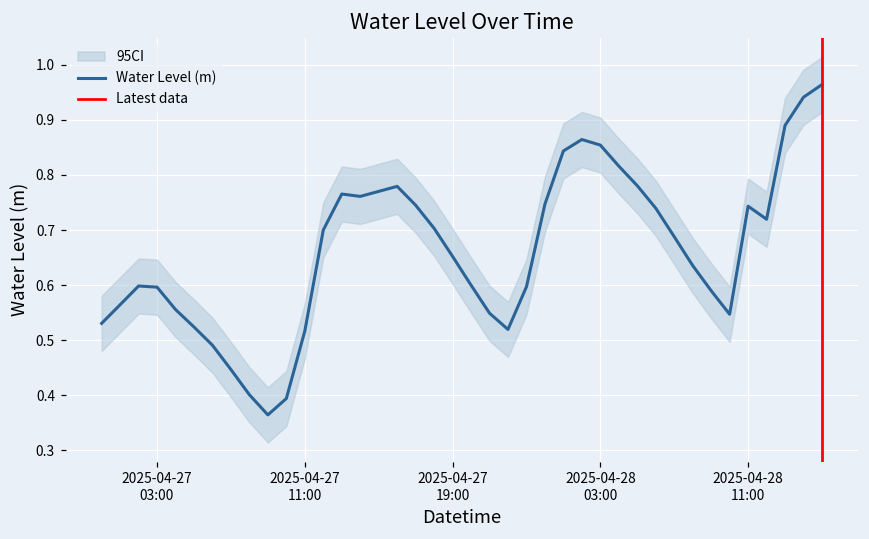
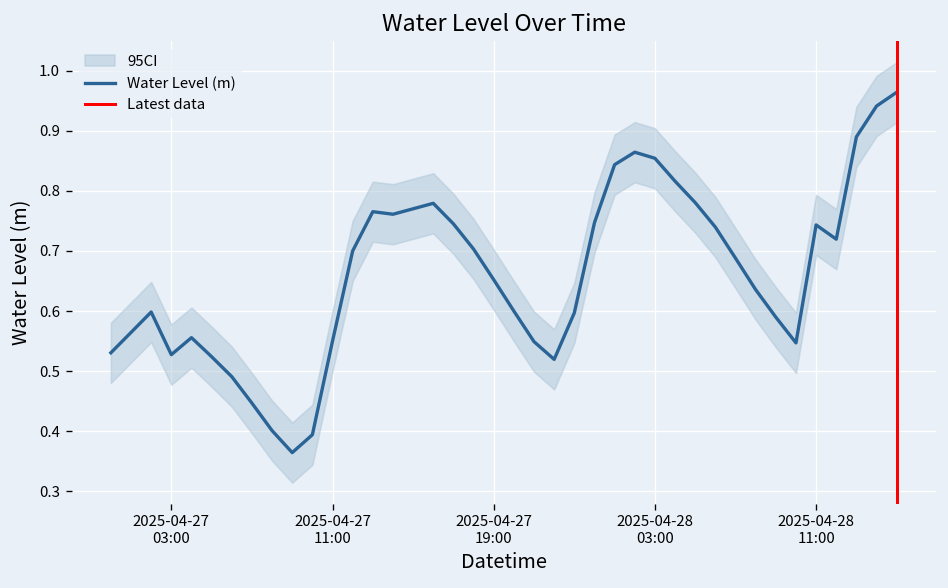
  {
    "Water Level (m)": {
-     "2025-04-27 03:00": 0.60,
-     "2025-04-27 11:00": 0.52,
+     "2025-04-27 03:00": 0.53,
+     "2025-04-27 11:00": 0.55,
      "2025-04-27 19:00": 0.65,
      "2025-04-28 03:00": 0.85,
      "2025-04-28 11:00": 0.74
    }
  }
